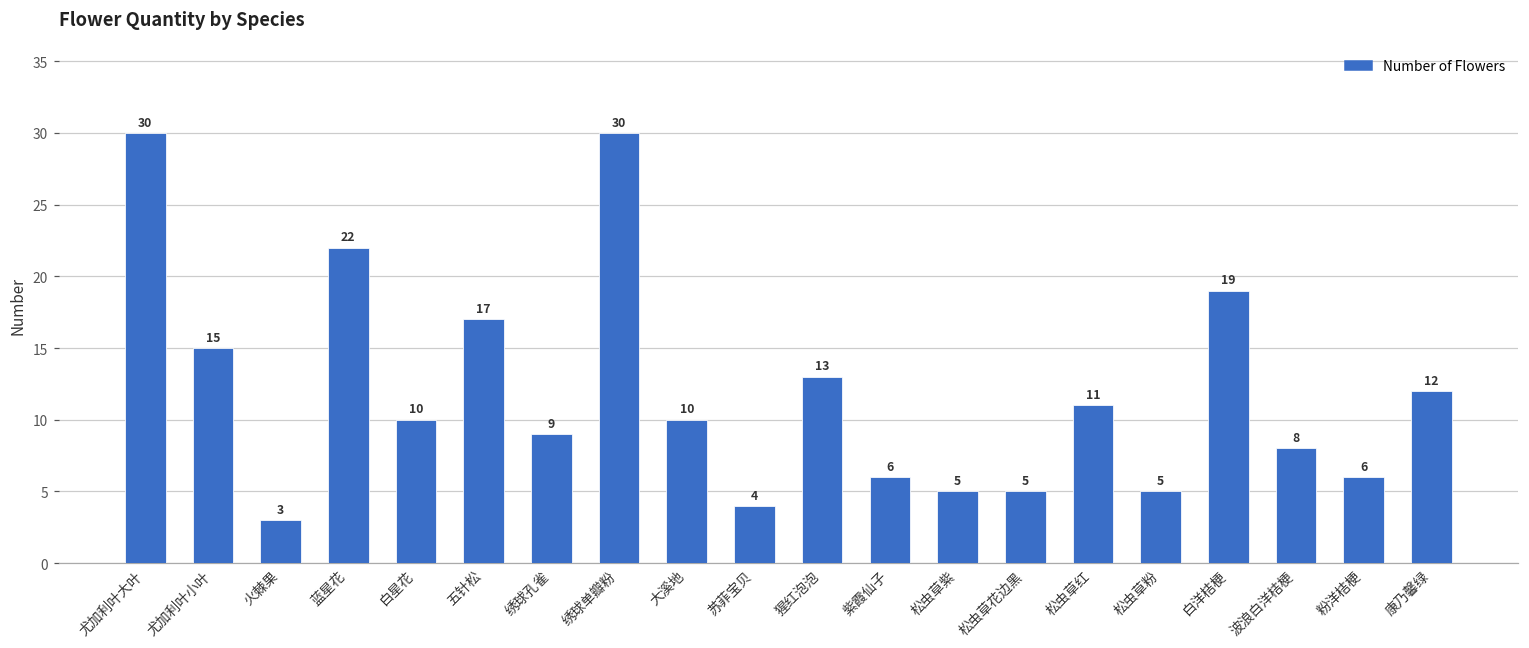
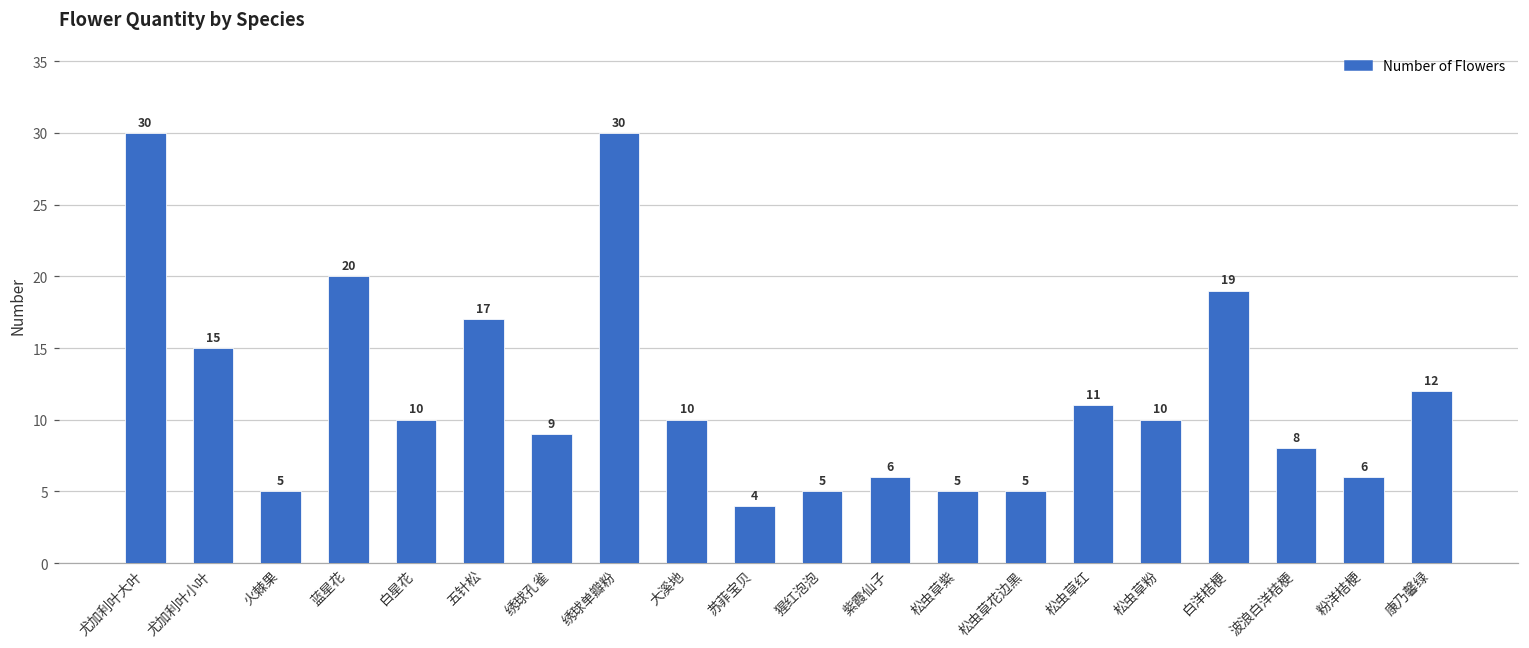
  {
    "尤加利叶大叶": 30,
    "尤加利叶小叶": 15,
-   "火棘果": 3,
-   "蓝星花": 22,
+   "火棘果": 5,
+   "蓝星花": 20,
    "白星花": 10,
    "五针松": 17,
    "绣球孔雀": 9,
    "绣球单瓣粉": 30,
    "大溪地": 10,
    "苏菲宝贝": 4,
-   "猩红泡泡": 13,
+   "猩红泡泡": 5,
    "紫霞仙子": 6,
    "松虫草紫": 5,
    "松虫草花边黑": 5,
    "松虫草红": 11,
-   "松虫草粉": 5,
+   "松虫草粉": 10,
    "白洋桔梗": 19,
    "波浪白洋桔梗": 8,
    "粉洋桔梗": 6,
    "康乃馨绿": 12
  }
